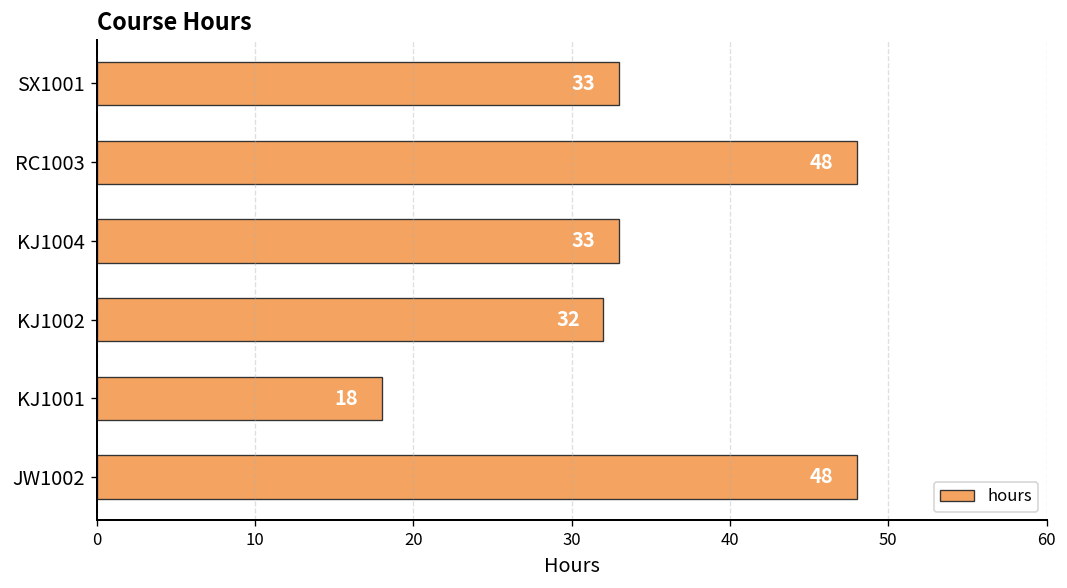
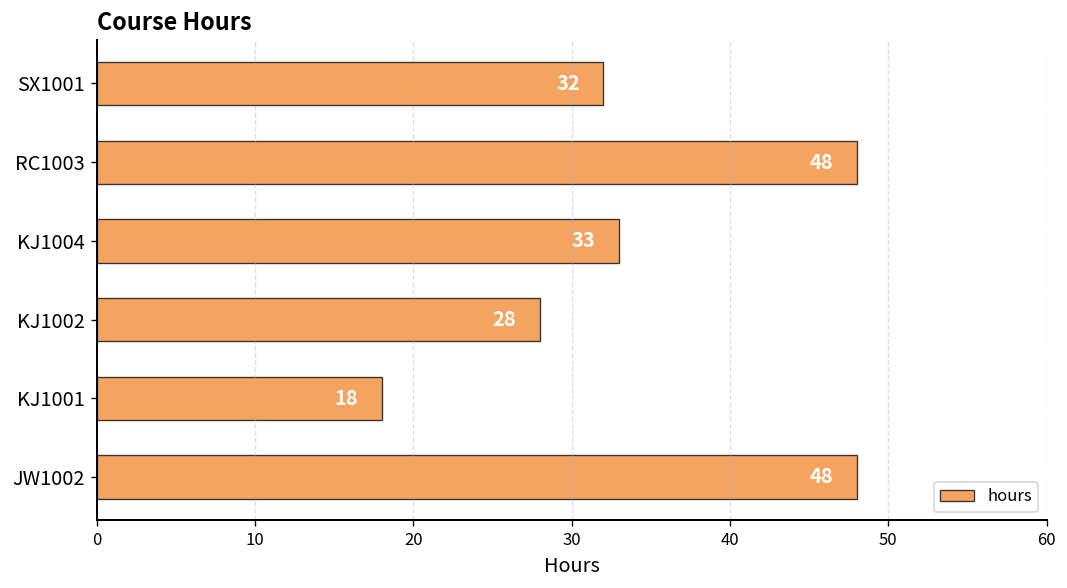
  {
-   "SX1001": 33,
+   "SX1001": 32,
    "RC1003": 48,
    "KJ1004": 33,
-   "KJ1002": 32,
+   "KJ1002": 28,
    "KJ1001": 18,
    "JW1002": 48
  }
